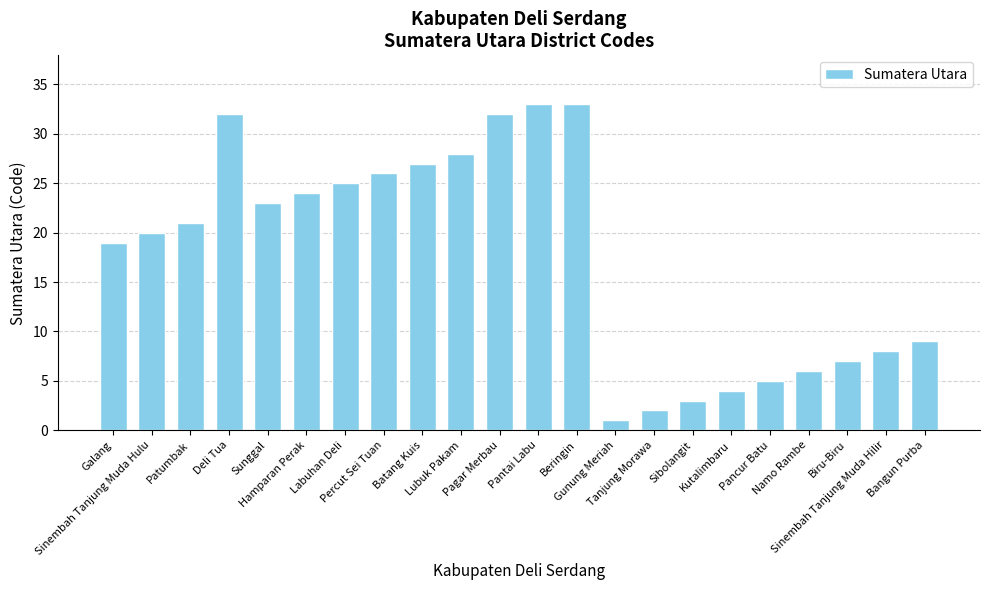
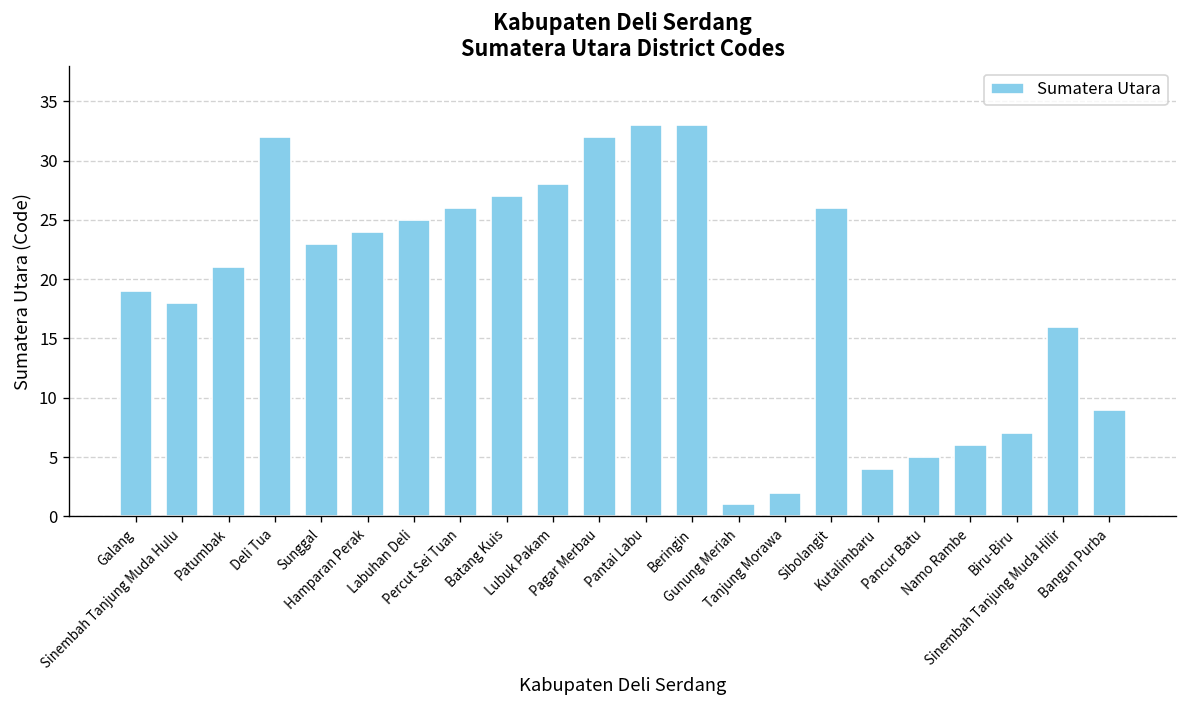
  {
    "Galang": 19,
-   "Sinembah Tanjung Muda Hulu": 20,
+   "Sinembah Tanjung Muda Hulu": 18,
    "Patumbak": 21,
    "Deli Tua": 32,
    "Sunggal": 23,
    "Hamparan Perak": 24,
    "Labuhan Deli": 25,
    "Percut Sei Tuan": 26,
    "Batang Kuis": 27,
    "Lubuk Pakam": 28,
    "Pagar Merbau": 32,
    "Pantai Labu": 33,
    "Beringin": 33,
    "Gunung Meriah": 1,
    "Tanjung Morawa": 2,
-   "Sibolangit": 3,
+   "Sibolangit": 26,
    "Kutalimbaru": 4,
    "Pancur Batu": 5,
    "Namo Rambe": 6,
    "Biru-Biru": 7,
-   "Sinembah Tanjung Muda Hilir": 8,
+   "Sinembah Tanjung Muda Hilir": 16,
    "Bangun Purba": 9
  }
